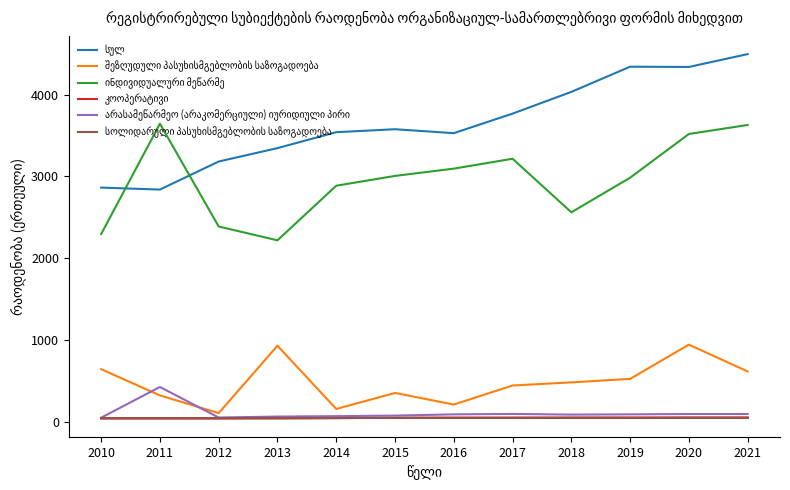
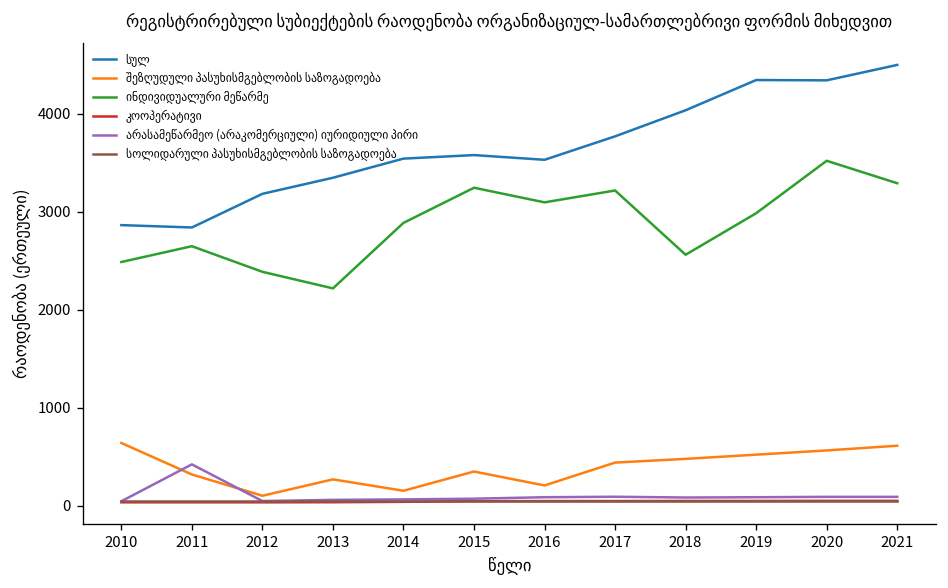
  {
    "სულ": {
      "2010": 2900,
      "2011": 2800,
      "2012": 3200,
      "2013": 3300,
      "2014": 3500,
      "2015": 3600,
      "2016": 3500,
      "2017": 3800,
      "2018": 4000,
      "2019": 4300,
      "2020": 4300,
      "2021": 4500
    },
    "შეზღუდული პასუხისმგებლობის საზოგადოება": {
      "2010": 600,
      "2011": 300,
      "2012": 100,
-     "2013": 900,
+     "2013": 300,
      "2014": 200,
      "2015": 400,
      "2016": 200,
      "2017": 400,
      "2018": 500,
      "2019": 500,
-     "2020": 900,
+     "2020": 600,
      "2021": 600
    },
    "ინდივიდუალური მეწარმე": {
-     "2010": 2300,
-     "2011": 3600,
+     "2010": 2500,
+     "2011": 2600,
      "2012": 2400,
      "2013": 2200,
      "2014": 2900,
-     "2015": 3000,
+     "2015": 3200,
      "2016": 3100,
      "2017": 3200,
      "2018": 2600,
      "2019": 3000,
      "2020": 3500,
-     "2021": 3600
+     "2021": 3300
    },
    "არასამეწარმეო (არაკომერციული) იურიდიული პირი": {
      "2011": 400,
      "2016": 100,
      "2017": 100,
      "2018": 100,
      "2019": 100,
      "2020": 100,
      "2021": 100
    }
  }
